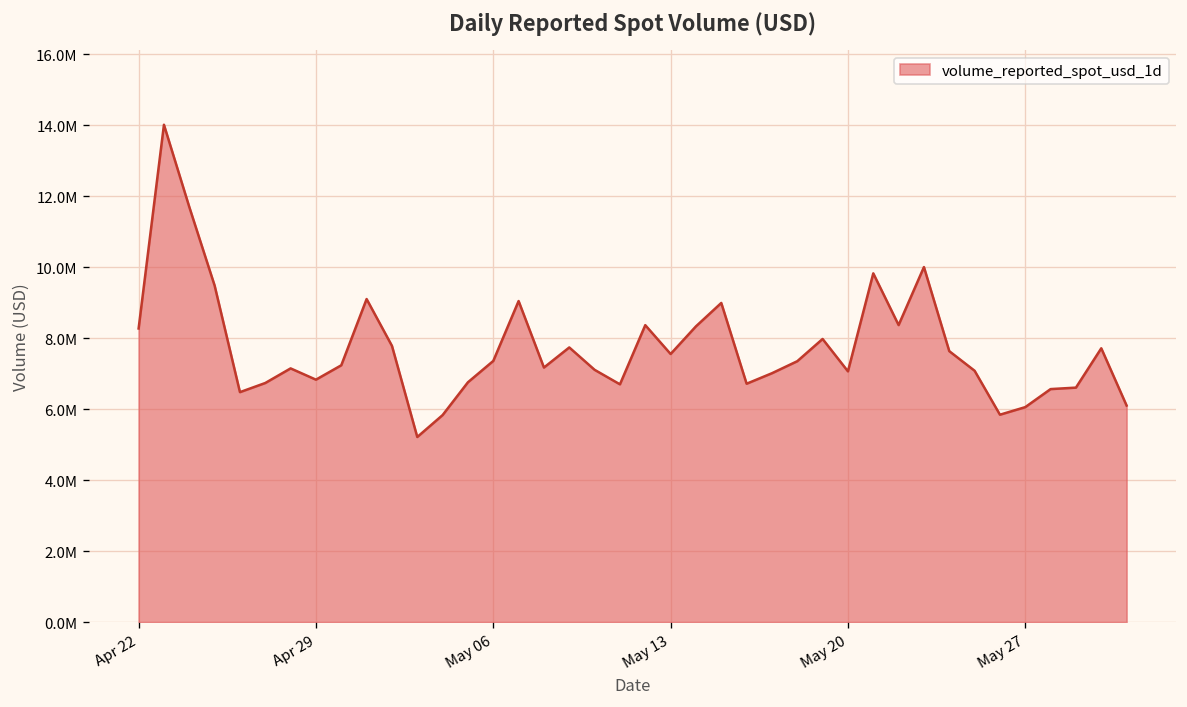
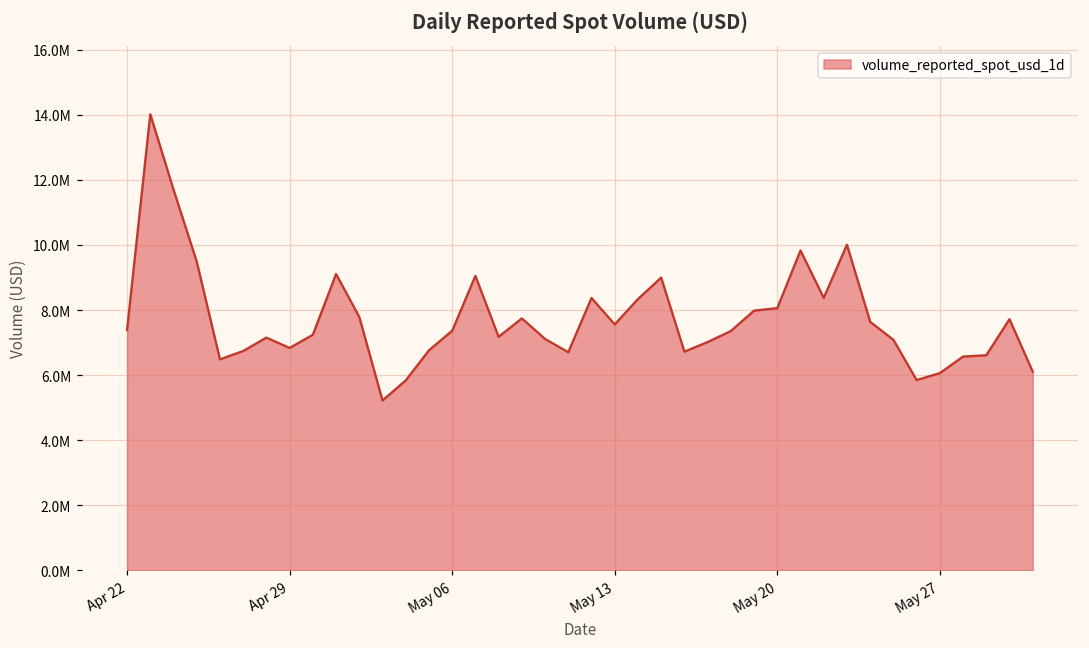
  {
-   "Apr 22": 8300000,
+   "Apr 22": 7400000,
    "Apr 29": 6800000,
    "May 06": 7400000,
    "May 13": 7600000,
-   "May 20": 7100000,
+   "May 20": 8100000,
    "May 27": 6100000
  }
